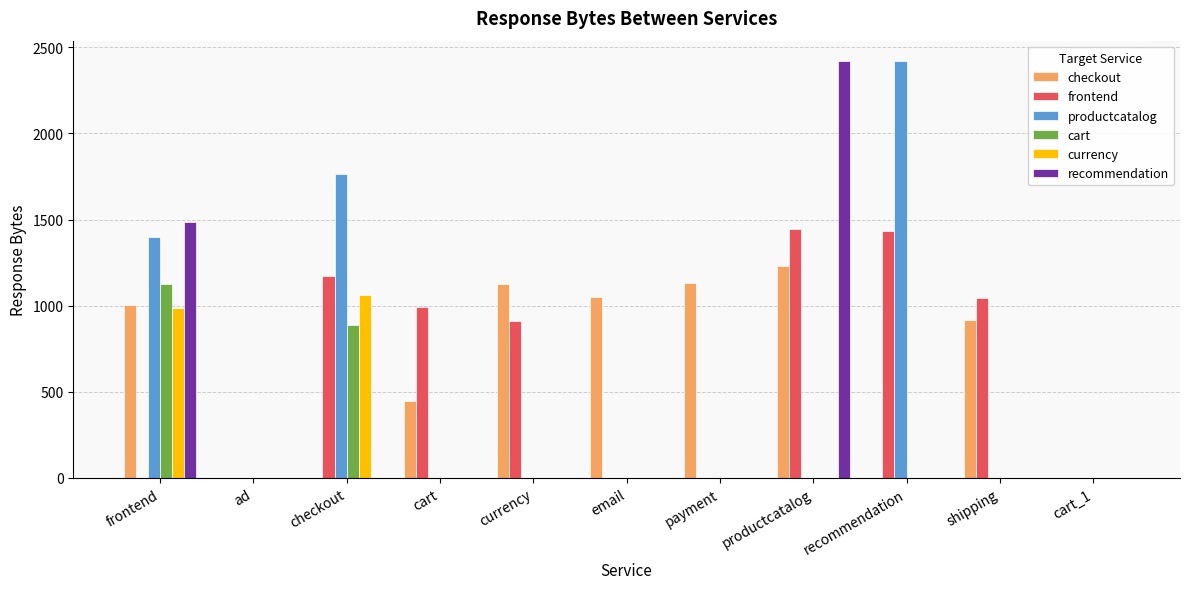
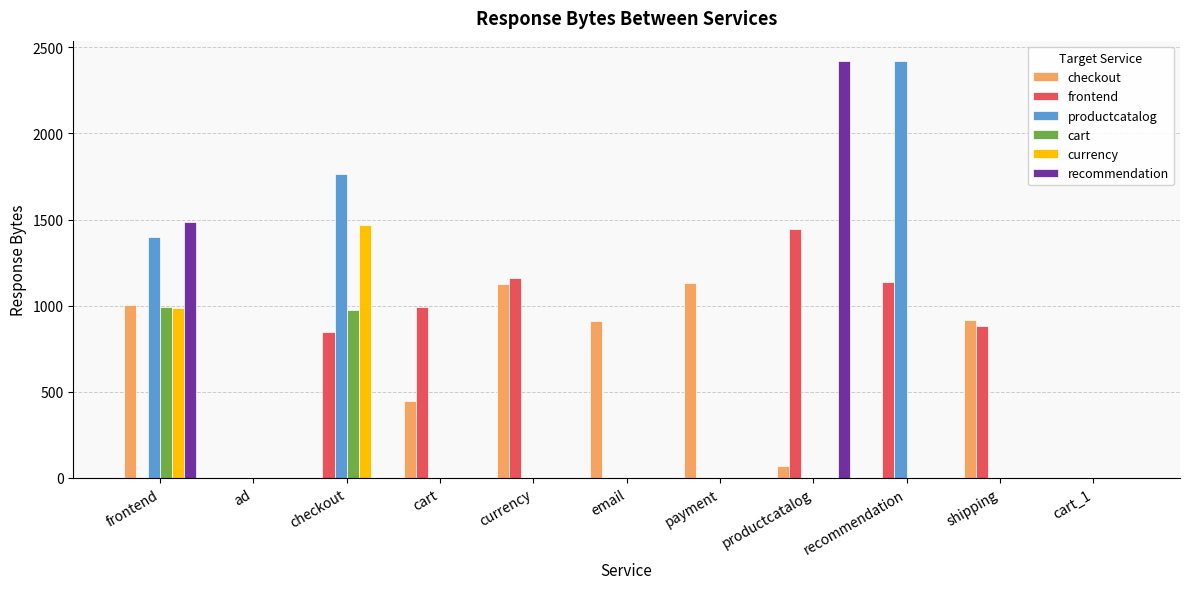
  {
    "checkout": {
      "frontend": 1000,
      "ad": 0,
      "checkout": 0,
      "cart": 450,
      "currency": 1120,
-     "email": 1050,
+     "email": 910,
      "payment": 1130,
-     "productcatalog": 1230,
+     "productcatalog": 70,
      "recommendation": 0,
      "shipping": 920,
      "cart_1": 0
    },
    "frontend": {
      "frontend": 0,
      "ad": 0,
-     "checkout": 1170,
+     "checkout": 850,
      "cart": 990,
-     "currency": 910,
+     "currency": 1160,
      "email": 0,
      "payment": 0,
      "productcatalog": 1440,
-     "recommendation": 1440,
-     "shipping": 1040,
+     "recommendation": 1140,
+     "shipping": 880,
      "cart_1": 0
    },
    "productcatalog": {
      "frontend": 1400,
      "ad": 0,
      "checkout": 1770,
      "cart": 0,
      "currency": 0,
      "email": 0,
      "payment": 0,
      "productcatalog": 0,
      "recommendation": 2420,
      "shipping": 0,
      "cart_1": 0
    },
    "cart": {
-     "frontend": 1130,
+     "frontend": 990,
      "ad": 0,
-     "checkout": 890,
+     "checkout": 970,
      "cart": 0,
      "currency": 0,
      "email": 0,
      "payment": 0,
      "productcatalog": 0,
      "recommendation": 0,
      "shipping": 0,
      "cart_1": 0
    },
    "currency": {
      "frontend": 990,
      "ad": 0,
-     "checkout": 1060,
+     "checkout": 1470,
      "cart": 0,
      "currency": 0,
      "email": 0,
      "payment": 0,
      "productcatalog": 0,
      "recommendation": 0,
      "shipping": 0,
      "cart_1": 0
    },
    "recommendation": {
      "frontend": 1480,
      "ad": 0,
      "checkout": 0,
      "cart": 0,
      "currency": 0,
      "email": 0,
      "payment": 0,
      "productcatalog": 2420,
      "recommendation": 0,
      "shipping": 0,
      "cart_1": 0
    }
  }
